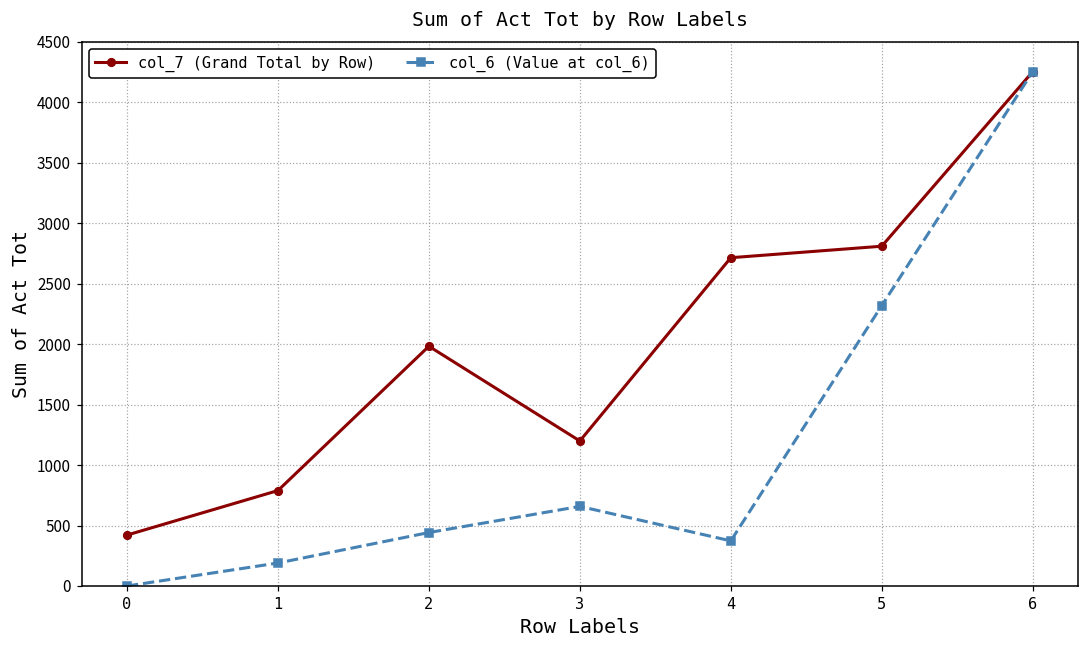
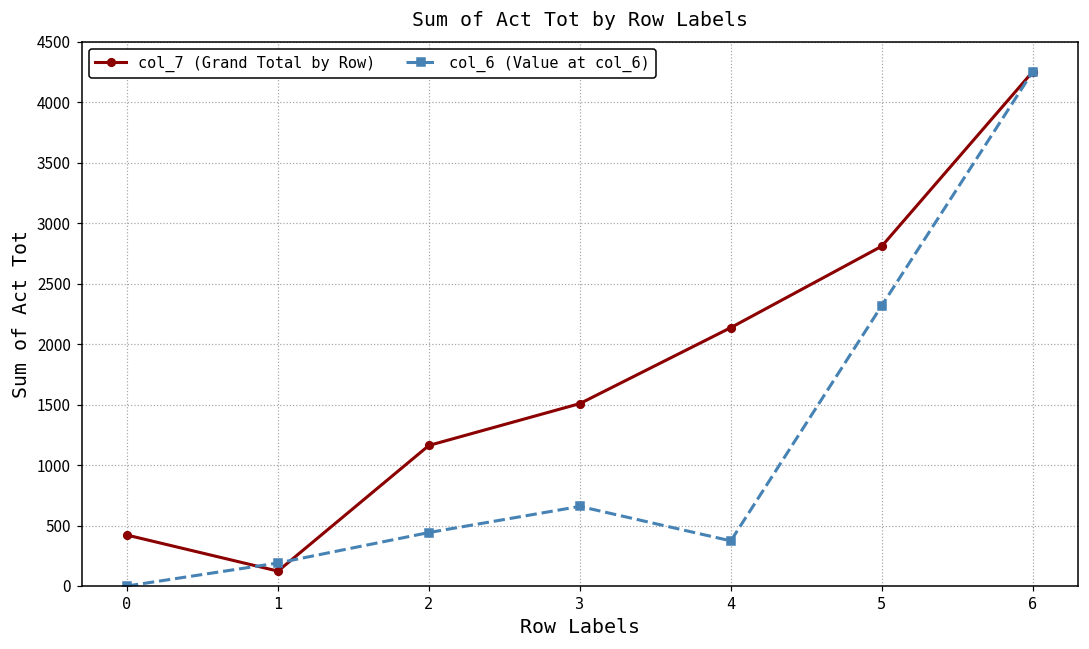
  {
    "col_7 (Grand Total by Row)": {
      "0": 420,
-     "1": 790,
-     "2": 1980,
-     "3": 1200,
-     "4": 2710,
+     "1": 120,
+     "2": 1160,
+     "3": 1510,
+     "4": 2140,
      "5": 2810
    },
    "col_6 (Value at col_6)": {
      "0": 0,
      "1": 190,
      "2": 440,
      "3": 660,
      "4": 370,
      "5": 2320
    }
  }
